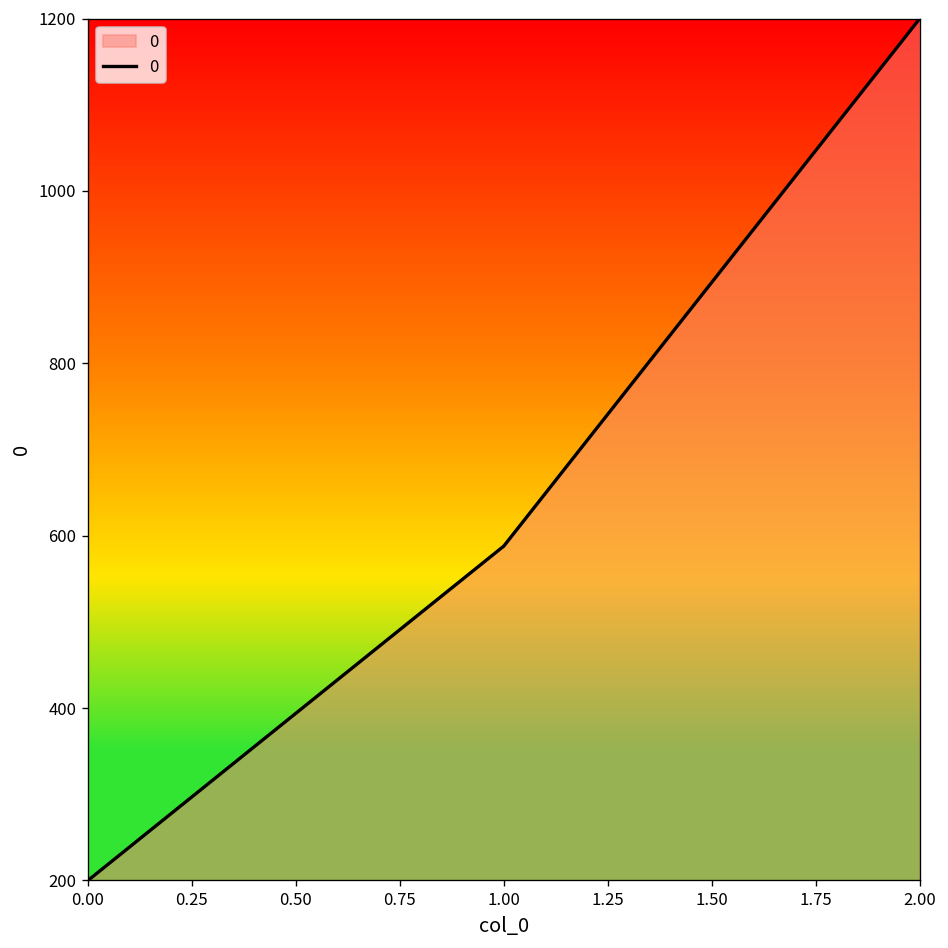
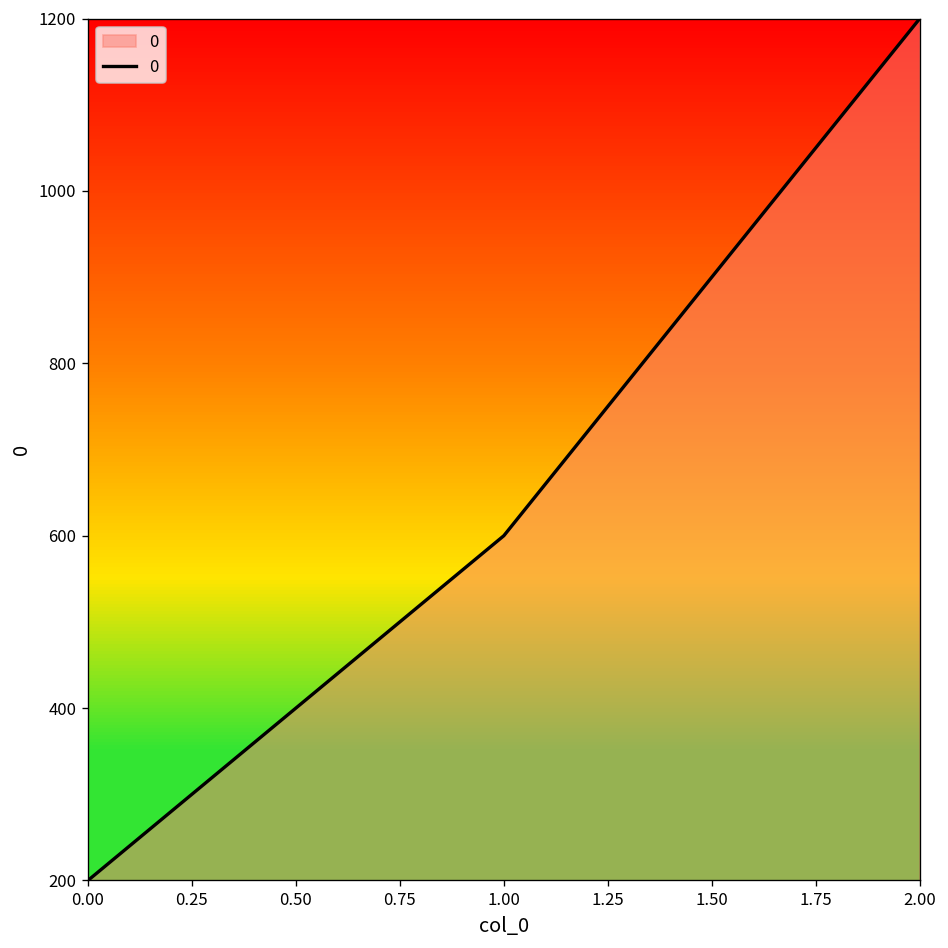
  {
    "0.00": 200,
-   "1.00": 590,
+   "1.00": 600,
    "2.00": 1200
  }
